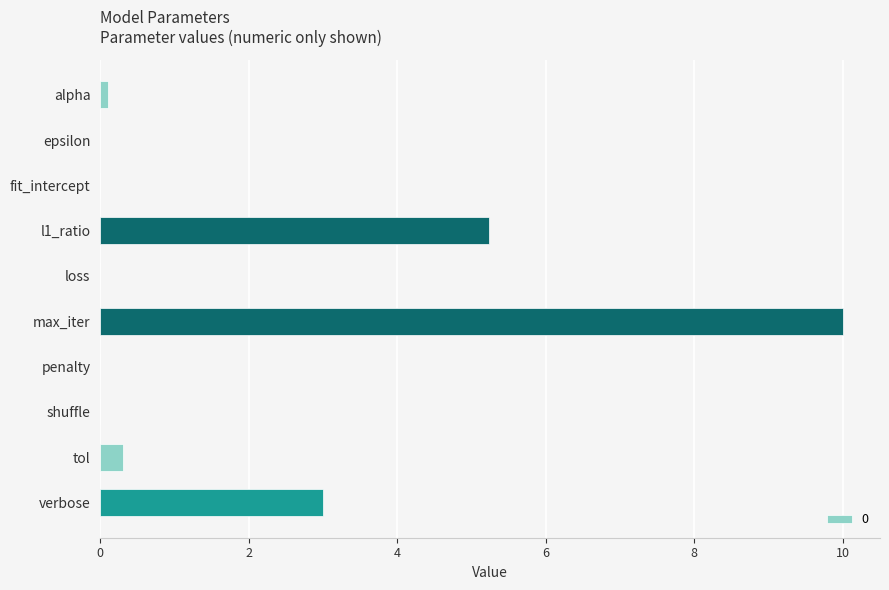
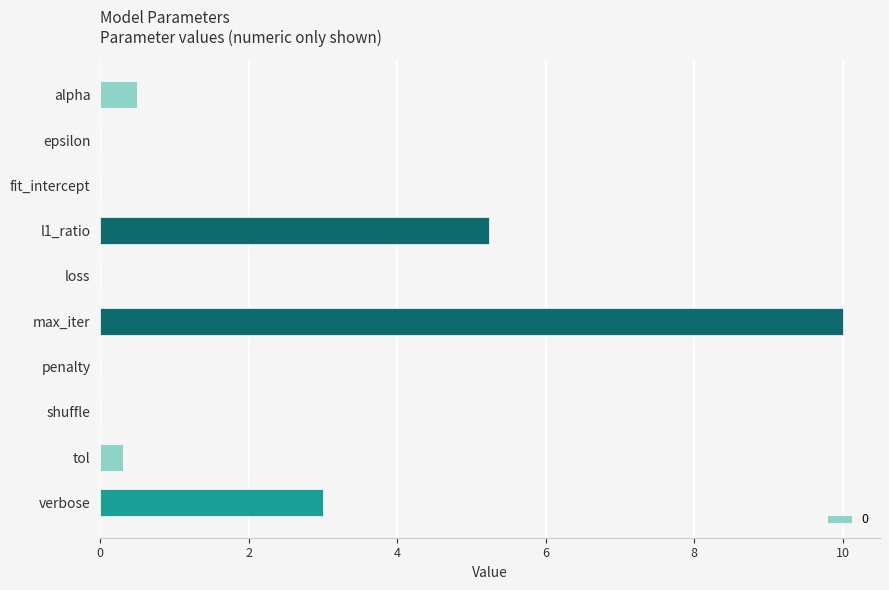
  {
-   "alpha": 0.1,
+   "alpha": 0.5,
    "epsilon": 0.0,
    "fit_intercept": 0.0,
    "l1_ratio": 5.2,
    "loss": 0.0,
    "max_iter": 10.0,
    "penalty": 0.0,
    "shuffle": 0.0,
    "tol": 0.3,
    "verbose": 3.0
  }
